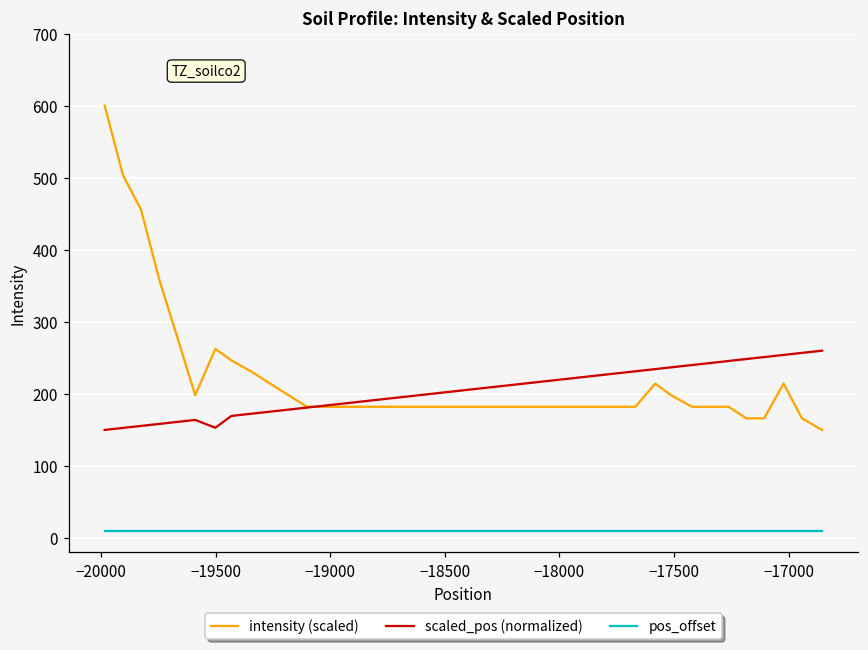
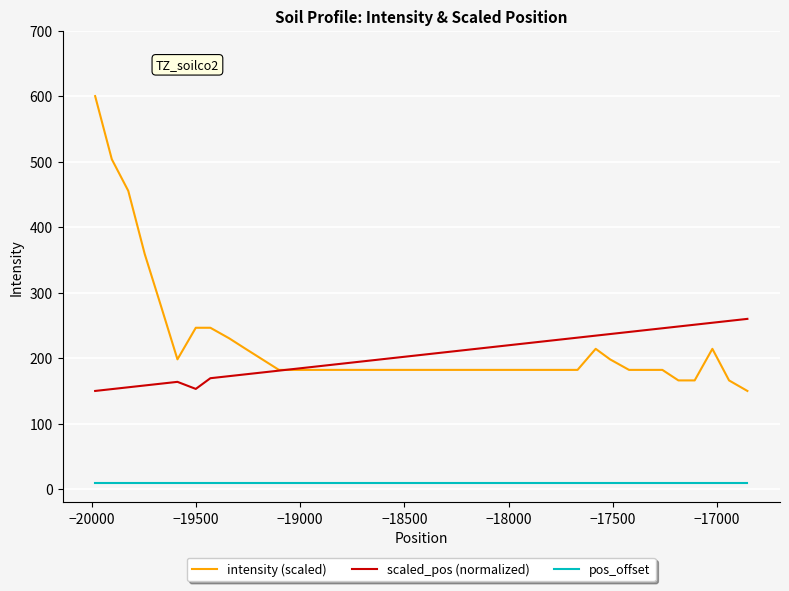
  {
    "intensity (scaled)": {
-     "−19500": 260
+     "−19500": 250
    },
    "scaled_pos (normalized)": {
      "−19500": 150
    },
    "pos_offset": {
      "−19500": 10
    }
  }
